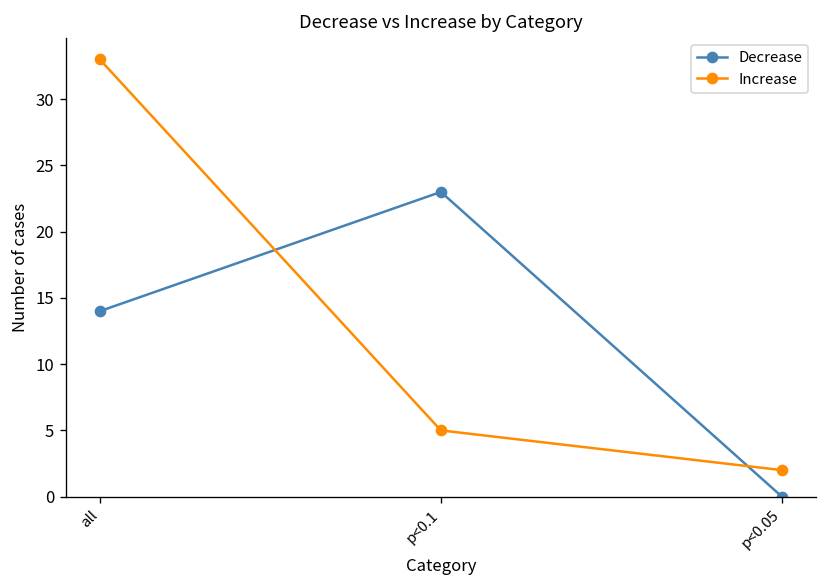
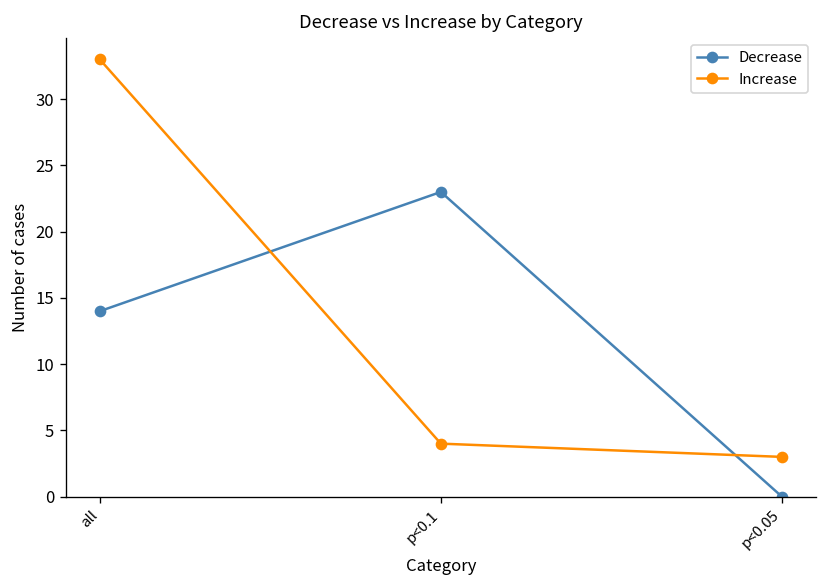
  {
    "Decrease": {
      "all": 14,
      "p<0.1": 23,
      "p<0.05": 0
    },
    "Increase": {
      "all": 33,
-     "p<0.1": 5,
-     "p<0.05": 2
+     "p<0.1": 4,
+     "p<0.05": 3
    }
  }
